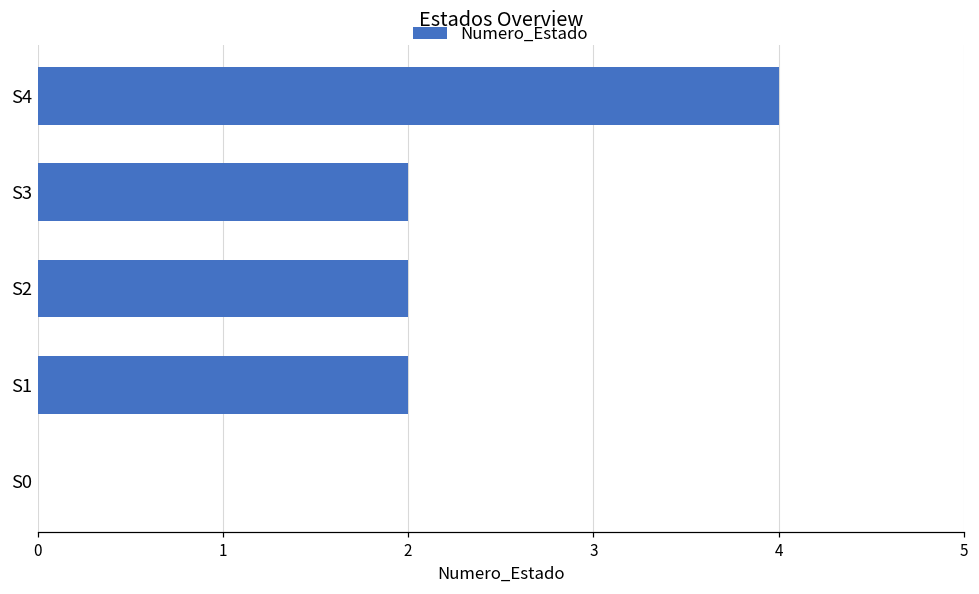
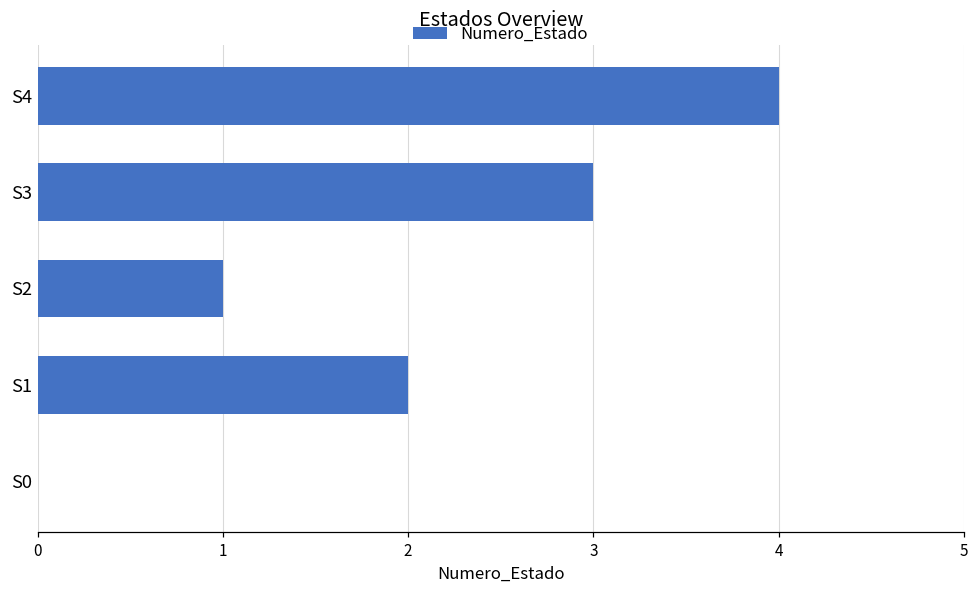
  {
    "S4": 4,
-   "S3": 2,
-   "S2": 2,
+   "S3": 3,
+   "S2": 1,
    "S1": 2,
    "S0": 0
  }
